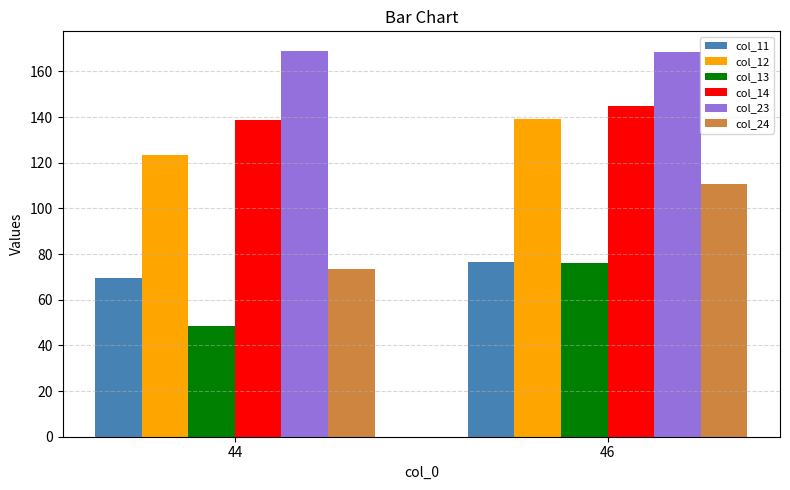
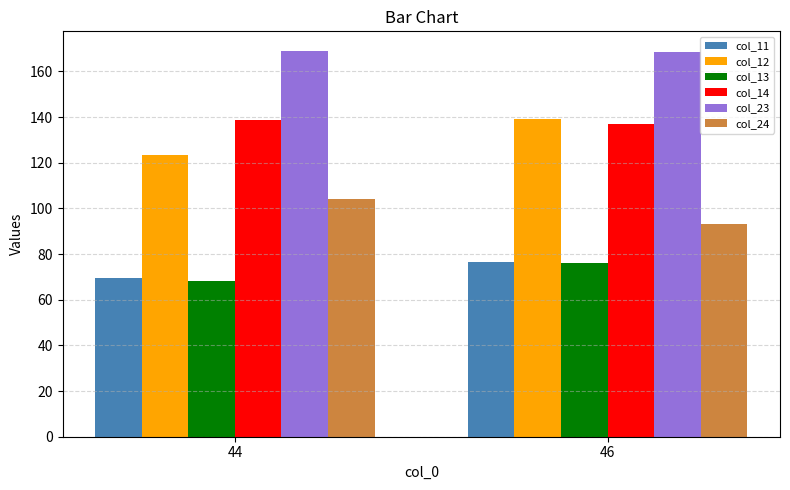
  {
    "col_11": {
      "44": 70,
      "46": 76
    },
    "col_12": {
      "44": 123,
      "46": 139
    },
    "col_13": {
-     "44": 48,
+     "44": 68,
      "46": 76
    },
    "col_14": {
      "44": 138,
-     "46": 145
+     "46": 137
    },
    "col_23": {
      "44": 169,
      "46": 169
    },
    "col_24": {
-     "44": 73,
-     "46": 111
+     "44": 104,
+     "46": 93
    }
  }
